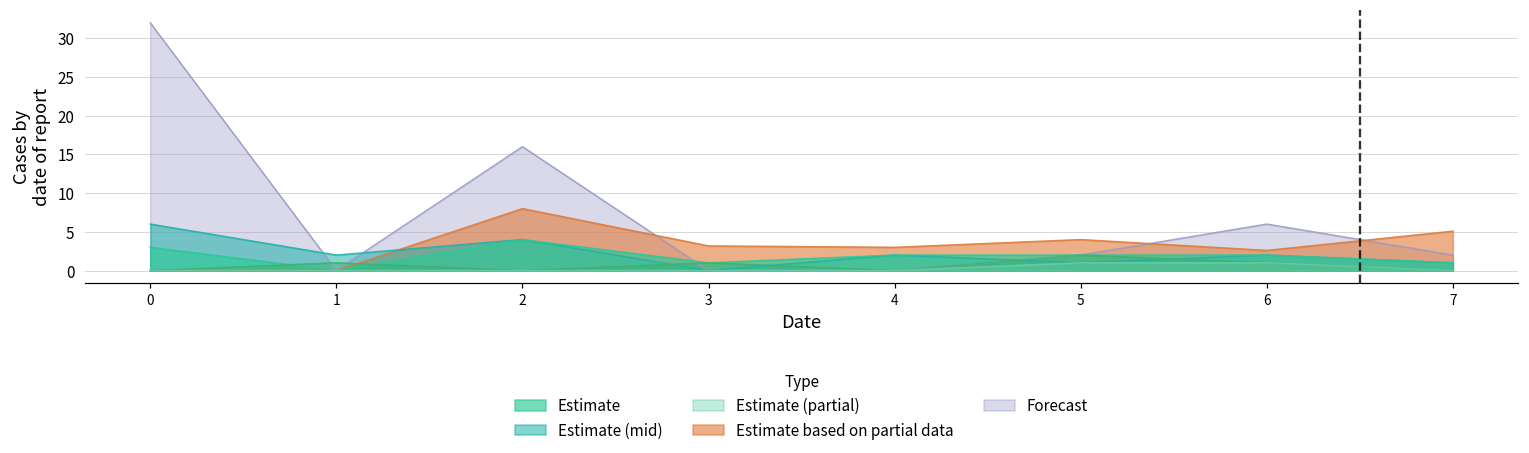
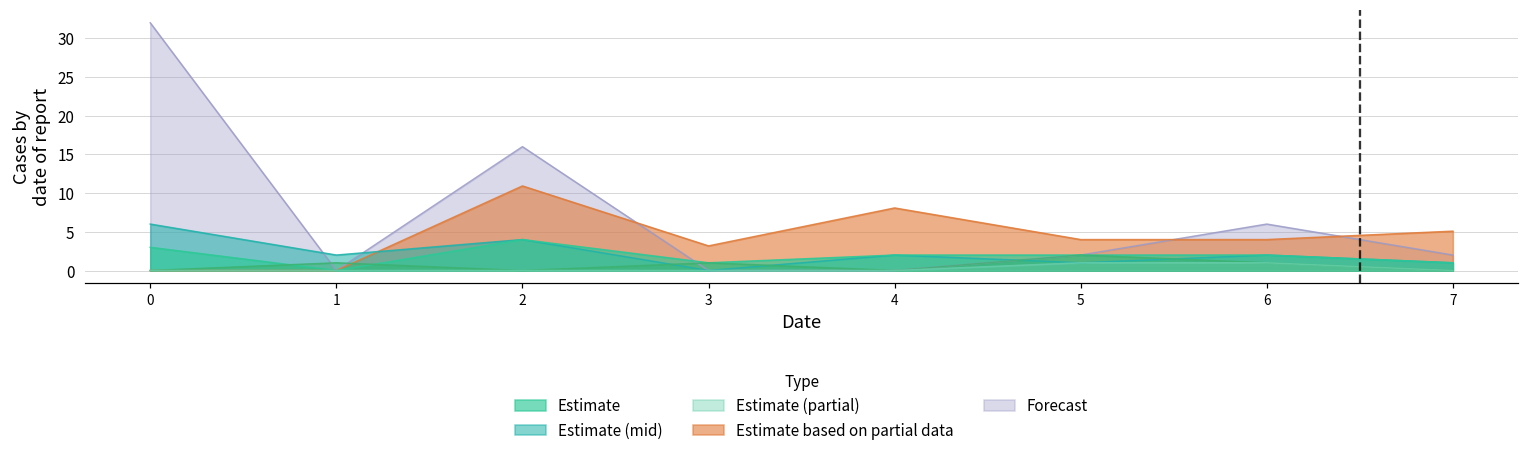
  {
    "Estimate based on partial data": {
-     "2": 8,
+     "2": 11,
      "3": 3,
-     "4": 3,
+     "4": 8,
      "5": 4,
-     "6": 3,
+     "6": 4,
      "7": 5
    }
  }
